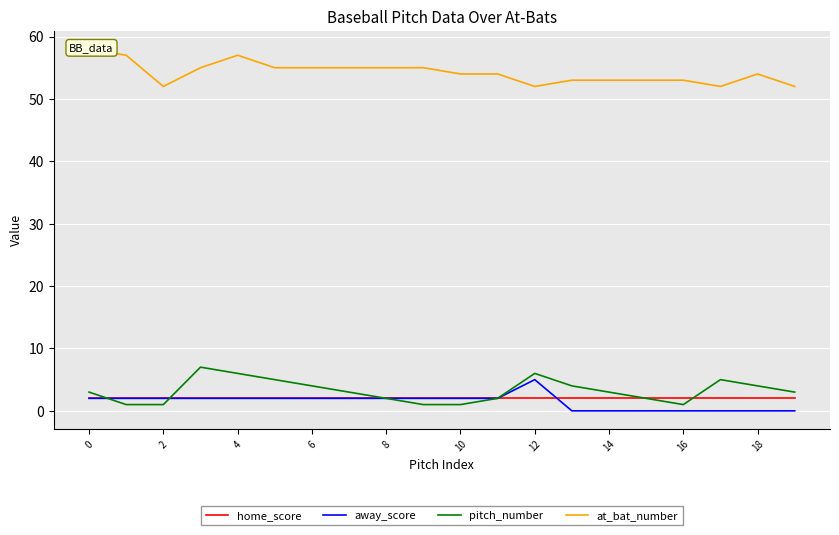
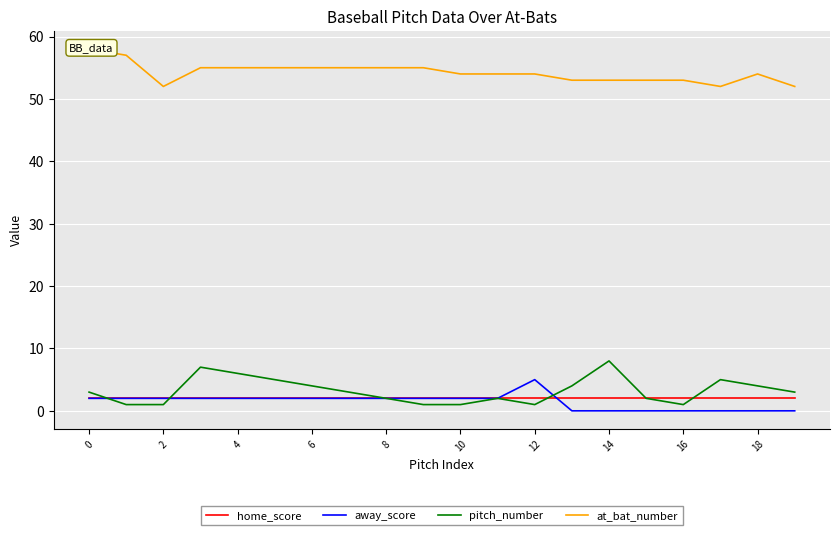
  {
    "home_score": {
      "12": 2,
      "14": 2,
      "16": 2,
      "18": 2
    },
    "away_score": {
      "12": 5,
      "14": 0,
      "16": 0,
      "18": 0
    },
    "pitch_number": {
      "0": 3,
      "2": 1,
      "4": 6,
      "6": 4,
      "10": 1,
-     "12": 6,
-     "14": 3,
+     "12": 1,
+     "14": 8,
      "16": 1,
      "18": 4
    },
    "at_bat_number": {
      "2": 52,
-     "4": 57,
+     "4": 55,
      "6": 55,
      "8": 55,
      "10": 54,
-     "12": 52,
+     "12": 54,
      "14": 53,
      "16": 53,
      "18": 54
    }
  }
